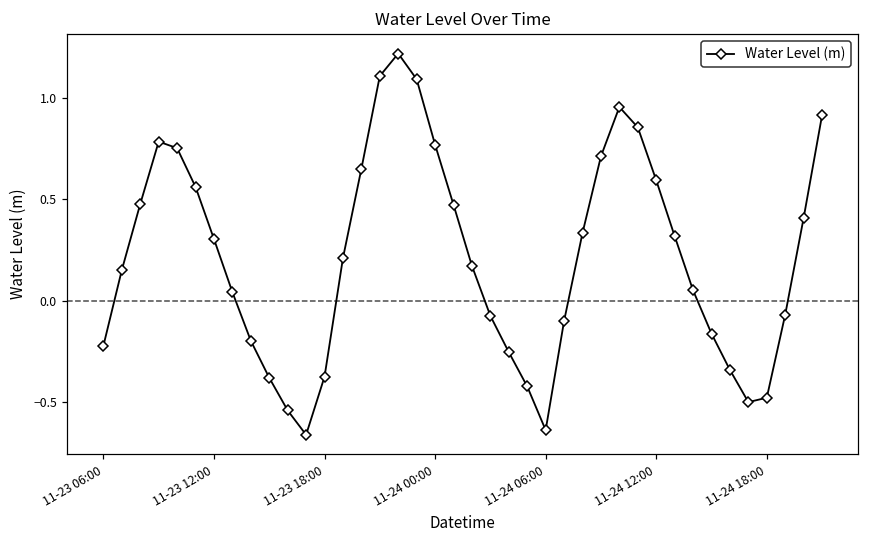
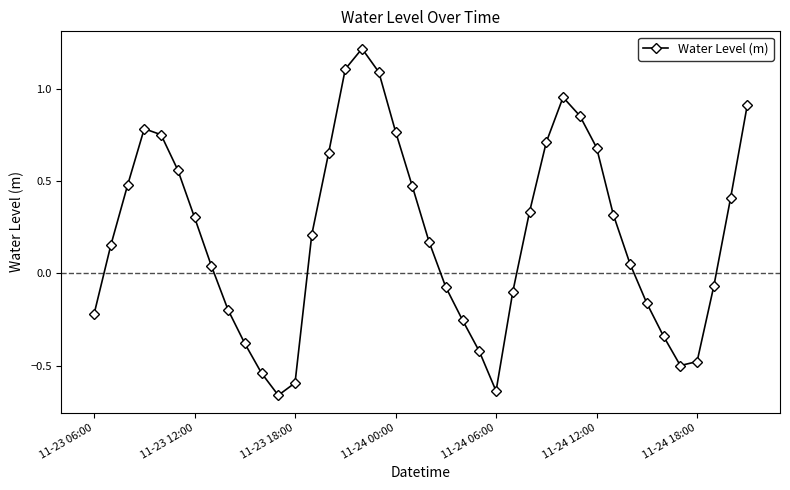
  {
    "11-23 06:00": -0.22,
    "11-23 12:00": 0.30,
-   "11-23 18:00": -0.37,
+   "11-23 18:00": -0.59,
    "11-24 00:00": 0.77,
    "11-24 06:00": -0.64,
-   "11-24 12:00": 0.59,
+   "11-24 12:00": 0.68,
    "11-24 18:00": -0.48
  }
